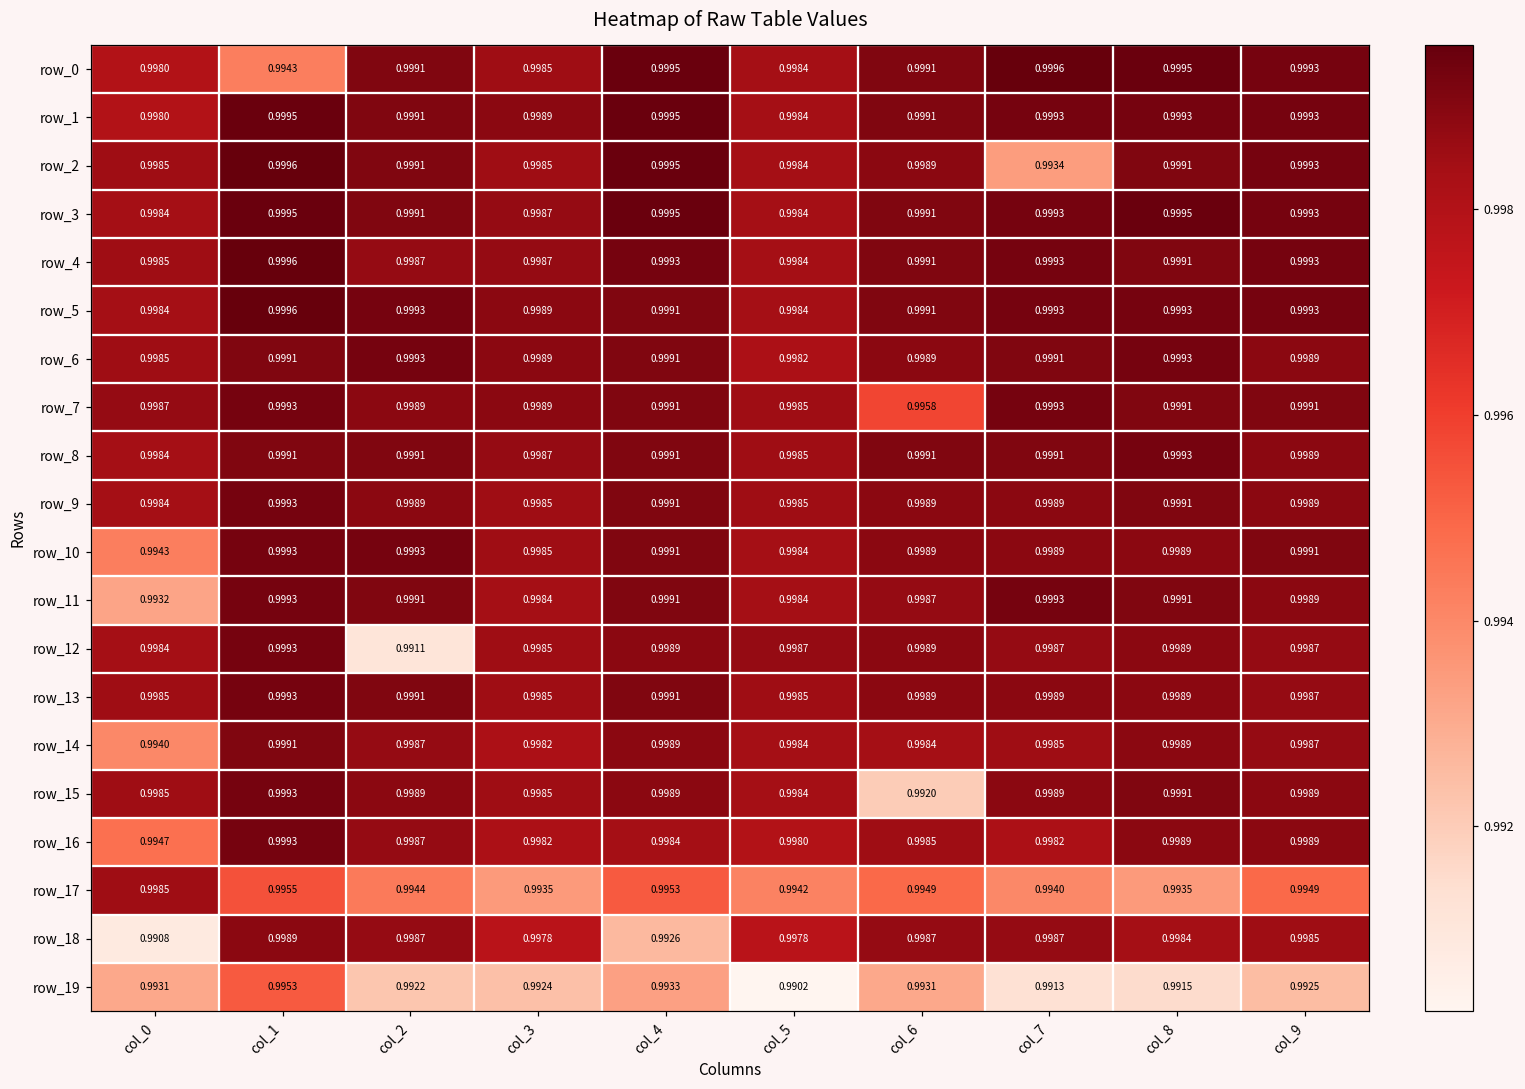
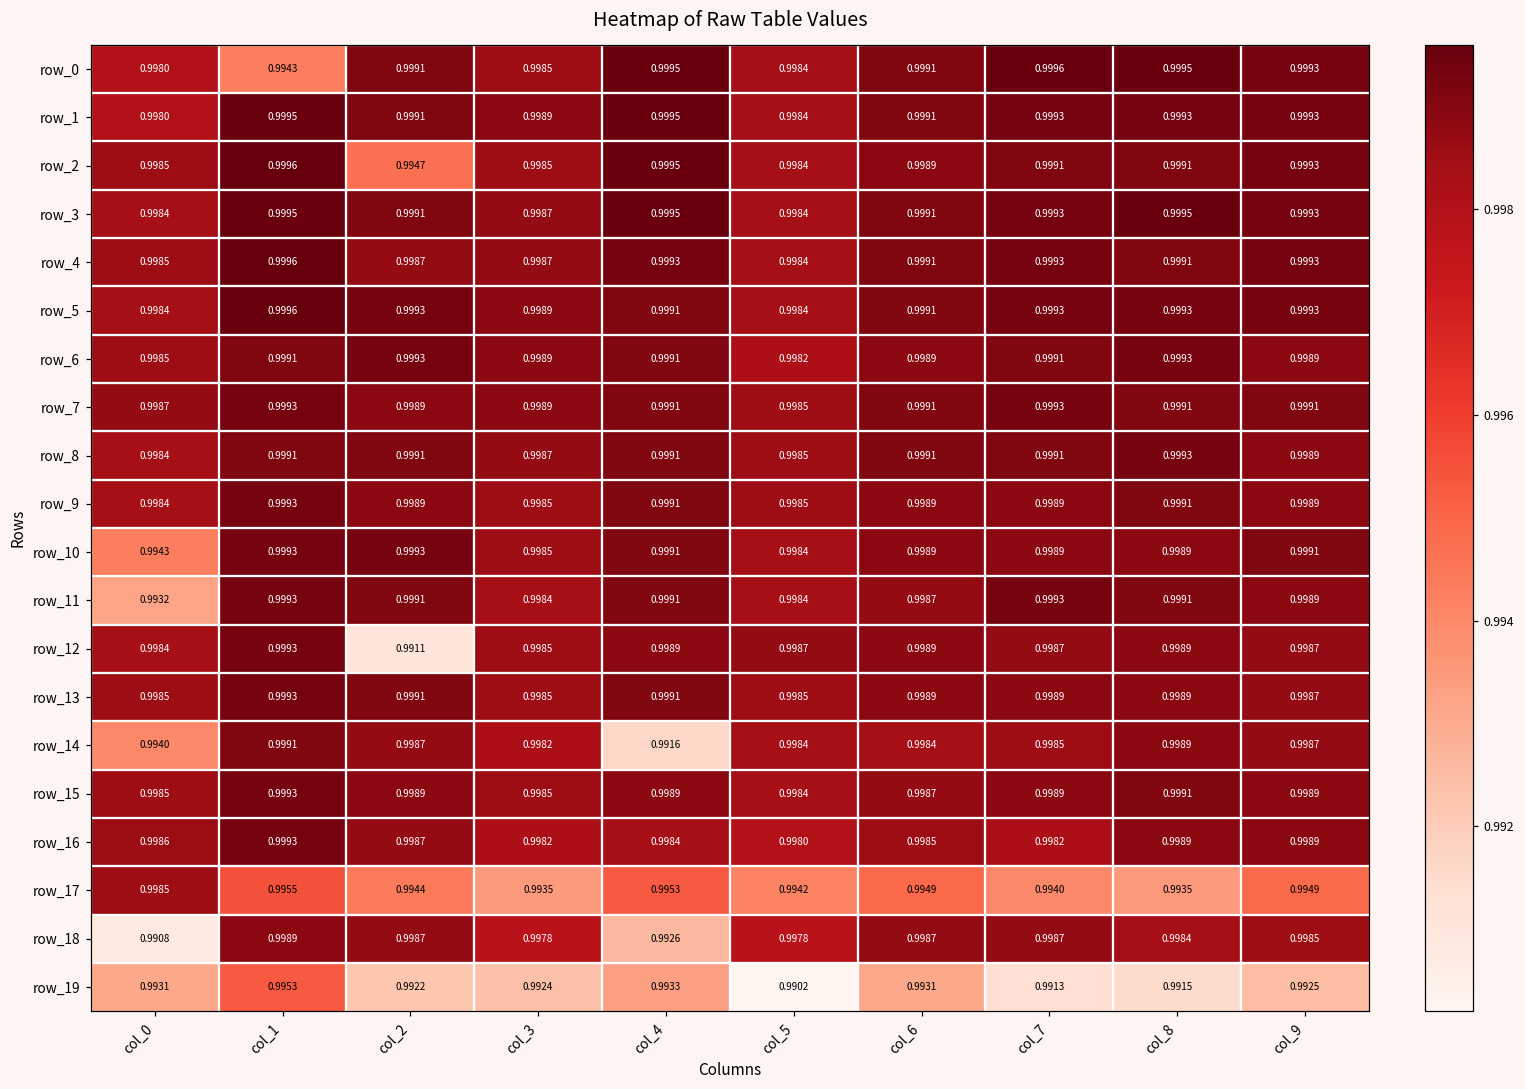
  {
    "row_0": {
      "col_0": 0.9980,
      "col_1": 0.9943,
      "col_2": 0.9991,
      "col_3": 0.9985,
      "col_4": 0.9995,
      "col_5": 0.9984,
      "col_6": 0.9991,
      "col_7": 0.9996,
      "col_8": 0.9995,
      "col_9": 0.9993
    },
    "row_1": {
      "col_0": 0.9980,
      "col_1": 0.9995,
      "col_2": 0.9991,
      "col_3": 0.9989,
      "col_4": 0.9995,
      "col_5": 0.9984,
      "col_6": 0.9991,
      "col_7": 0.9993,
      "col_8": 0.9993,
      "col_9": 0.9993
    },
    "row_2": {
      "col_0": 0.9985,
      "col_1": 0.9996,
-     "col_2": 0.9991,
+     "col_2": 0.9947,
      "col_3": 0.9985,
      "col_4": 0.9995,
      "col_5": 0.9984,
      "col_6": 0.9989,
-     "col_7": 0.9934,
+     "col_7": 0.9991,
      "col_8": 0.9991,
      "col_9": 0.9993
    },
    "row_3": {
      "col_0": 0.9984,
      "col_1": 0.9995,
      "col_2": 0.9991,
      "col_3": 0.9987,
      "col_4": 0.9995,
      "col_5": 0.9984,
      "col_6": 0.9991,
      "col_7": 0.9993,
      "col_8": 0.9995,
      "col_9": 0.9993
    },
    "row_4": {
      "col_0": 0.9985,
      "col_1": 0.9996,
      "col_2": 0.9987,
      "col_3": 0.9987,
      "col_4": 0.9993,
      "col_5": 0.9984,
      "col_6": 0.9991,
      "col_7": 0.9993,
      "col_8": 0.9991,
      "col_9": 0.9993
    },
    "row_5": {
      "col_0": 0.9984,
      "col_1": 0.9996,
      "col_2": 0.9993,
      "col_3": 0.9989,
      "col_4": 0.9991,
      "col_5": 0.9984,
      "col_6": 0.9991,
      "col_7": 0.9993,
      "col_8": 0.9993,
      "col_9": 0.9993
    },
    "row_6": {
      "col_0": 0.9985,
      "col_1": 0.9991,
      "col_2": 0.9993,
      "col_3": 0.9989,
      "col_4": 0.9991,
      "col_5": 0.9982,
      "col_6": 0.9989,
      "col_7": 0.9991,
      "col_8": 0.9993,
      "col_9": 0.9989
    },
    "row_7": {
      "col_0": 0.9987,
      "col_1": 0.9993,
      "col_2": 0.9989,
      "col_3": 0.9989,
      "col_4": 0.9991,
      "col_5": 0.9985,
-     "col_6": 0.9958,
+     "col_6": 0.9991,
      "col_7": 0.9993,
      "col_8": 0.9991,
      "col_9": 0.9991
    },
    "row_8": {
      "col_0": 0.9984,
      "col_1": 0.9991,
      "col_2": 0.9991,
      "col_3": 0.9987,
      "col_4": 0.9991,
      "col_5": 0.9985,
      "col_6": 0.9991,
      "col_7": 0.9991,
      "col_8": 0.9993,
      "col_9": 0.9989
    },
    "row_9": {
      "col_0": 0.9984,
      "col_1": 0.9993,
      "col_2": 0.9989,
      "col_3": 0.9985,
      "col_4": 0.9991,
      "col_5": 0.9985,
      "col_6": 0.9989,
      "col_7": 0.9989,
      "col_8": 0.9991,
      "col_9": 0.9989
    },
    "row_10": {
      "col_0": 0.9943,
      "col_1": 0.9993,
      "col_2": 0.9993,
      "col_3": 0.9985,
      "col_4": 0.9991,
      "col_5": 0.9984,
      "col_6": 0.9989,
      "col_7": 0.9989,
      "col_8": 0.9989,
      "col_9": 0.9991
    },
    "row_11": {
      "col_0": 0.9932,
      "col_1": 0.9993,
      "col_2": 0.9991,
      "col_3": 0.9984,
      "col_4": 0.9991,
      "col_5": 0.9984,
      "col_6": 0.9987,
      "col_7": 0.9993,
      "col_8": 0.9991,
      "col_9": 0.9989
    },
    "row_12": {
      "col_0": 0.9984,
      "col_1": 0.9993,
      "col_2": 0.9911,
      "col_3": 0.9985,
      "col_4": 0.9989,
      "col_5": 0.9987,
      "col_6": 0.9989,
      "col_7": 0.9987,
      "col_8": 0.9989,
      "col_9": 0.9987
    },
    "row_13": {
      "col_0": 0.9985,
      "col_1": 0.9993,
      "col_2": 0.9991,
      "col_3": 0.9985,
      "col_4": 0.9991,
      "col_5": 0.9985,
      "col_6": 0.9989,
      "col_7": 0.9989,
      "col_8": 0.9989,
      "col_9": 0.9987
    },
    "row_14": {
      "col_0": 0.9940,
      "col_1": 0.9991,
      "col_2": 0.9987,
      "col_3": 0.9982,
-     "col_4": 0.9989,
+     "col_4": 0.9916,
      "col_5": 0.9984,
      "col_6": 0.9984,
      "col_7": 0.9985,
      "col_8": 0.9989,
      "col_9": 0.9987
    },
    "row_15": {
      "col_0": 0.9985,
      "col_1": 0.9993,
      "col_2": 0.9989,
      "col_3": 0.9985,
      "col_4": 0.9989,
      "col_5": 0.9984,
-     "col_6": 0.9920,
+     "col_6": 0.9987,
      "col_7": 0.9989,
      "col_8": 0.9991,
      "col_9": 0.9989
    },
    "row_16": {
-     "col_0": 0.9947,
+     "col_0": 0.9986,
      "col_1": 0.9993,
      "col_2": 0.9987,
      "col_3": 0.9982,
      "col_4": 0.9984,
      "col_5": 0.9980,
      "col_6": 0.9985,
      "col_7": 0.9982,
      "col_8": 0.9989,
      "col_9": 0.9989
    },
    "row_17": {
      "col_0": 0.9985,
      "col_1": 0.9955,
      "col_2": 0.9944,
      "col_3": 0.9935,
      "col_4": 0.9953,
      "col_5": 0.9942,
      "col_6": 0.9949,
      "col_7": 0.9940,
      "col_8": 0.9935,
      "col_9": 0.9949
    },
    "row_18": {
      "col_0": 0.9908,
      "col_1": 0.9989,
      "col_2": 0.9987,
      "col_3": 0.9978,
      "col_4": 0.9926,
      "col_5": 0.9978,
      "col_6": 0.9987,
      "col_7": 0.9987,
      "col_8": 0.9984,
      "col_9": 0.9985
    },
    "row_19": {
      "col_0": 0.9931,
      "col_1": 0.9953,
      "col_2": 0.9922,
      "col_3": 0.9924,
      "col_4": 0.9933,
      "col_5": 0.9902,
      "col_6": 0.9931,
      "col_7": 0.9913,
      "col_8": 0.9915,
      "col_9": 0.9925
    }
  }
